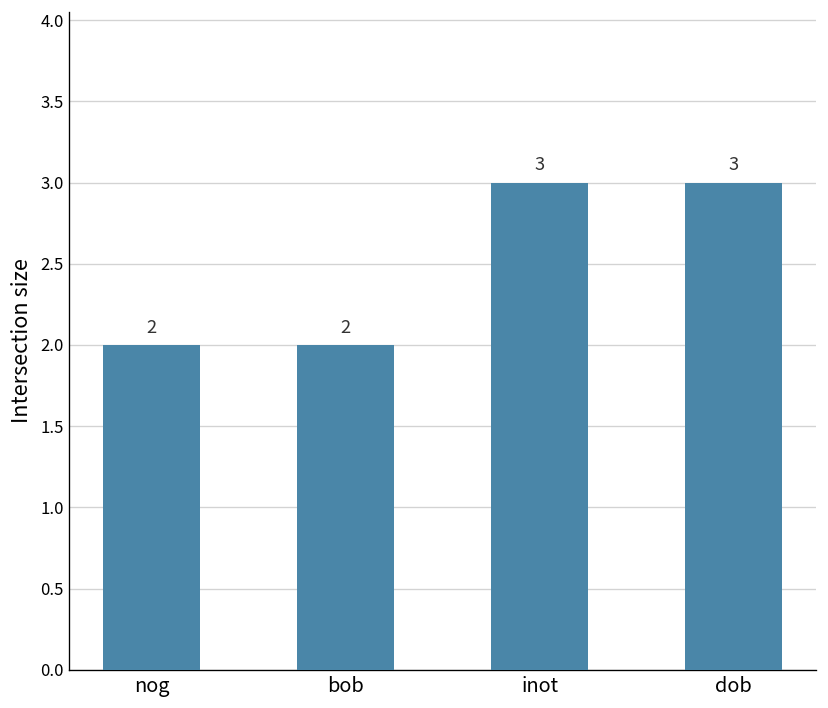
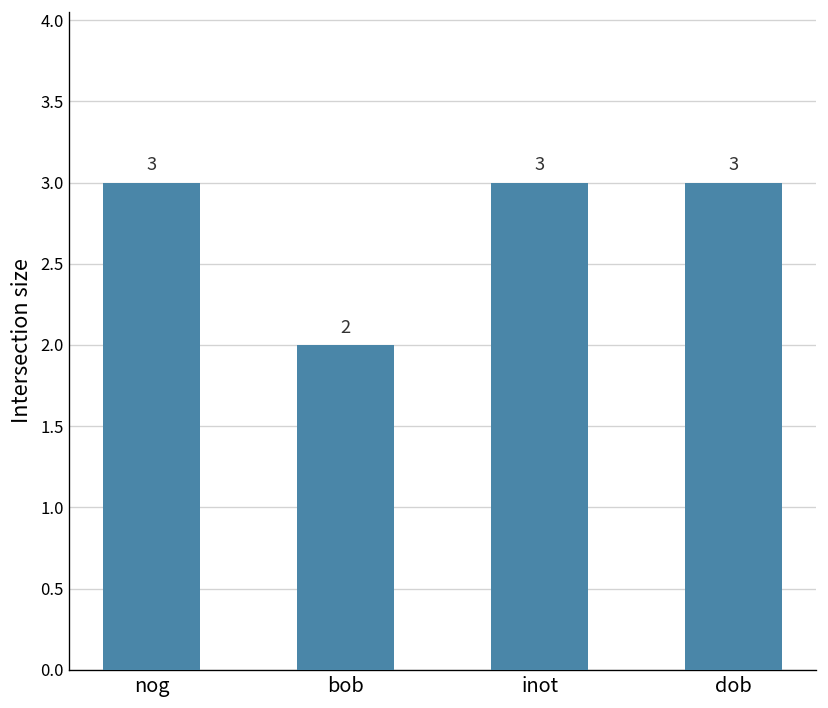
  {
-   "nog": 2,
+   "nog": 3,
    "bob": 2,
    "inot": 3,
    "dob": 3
  }
